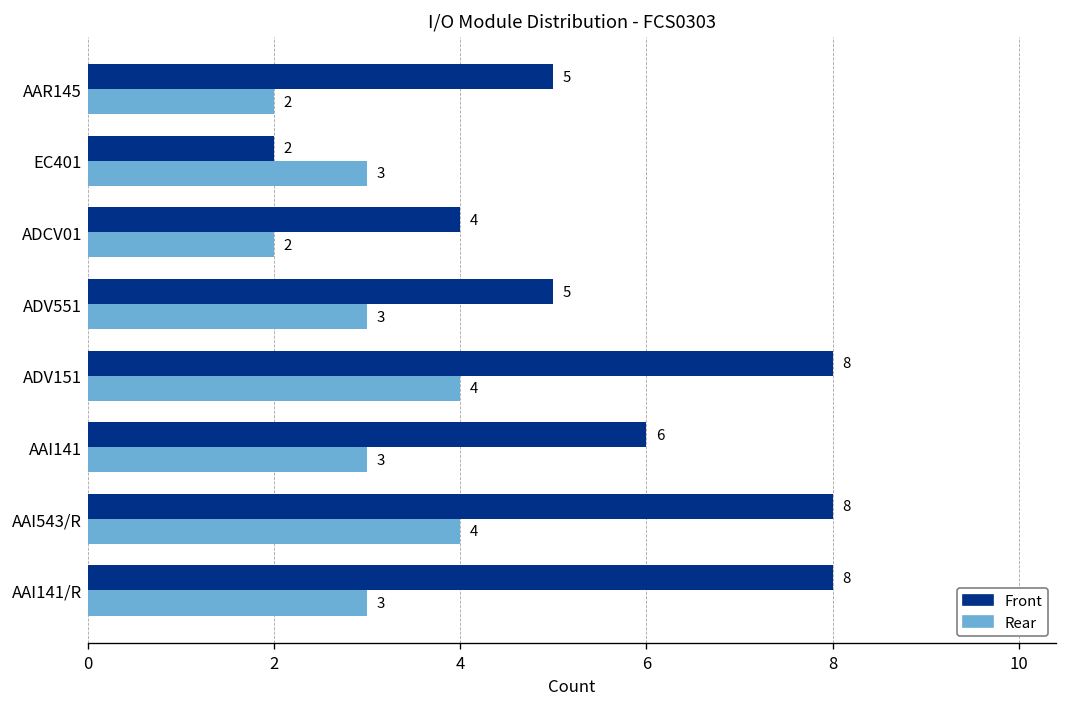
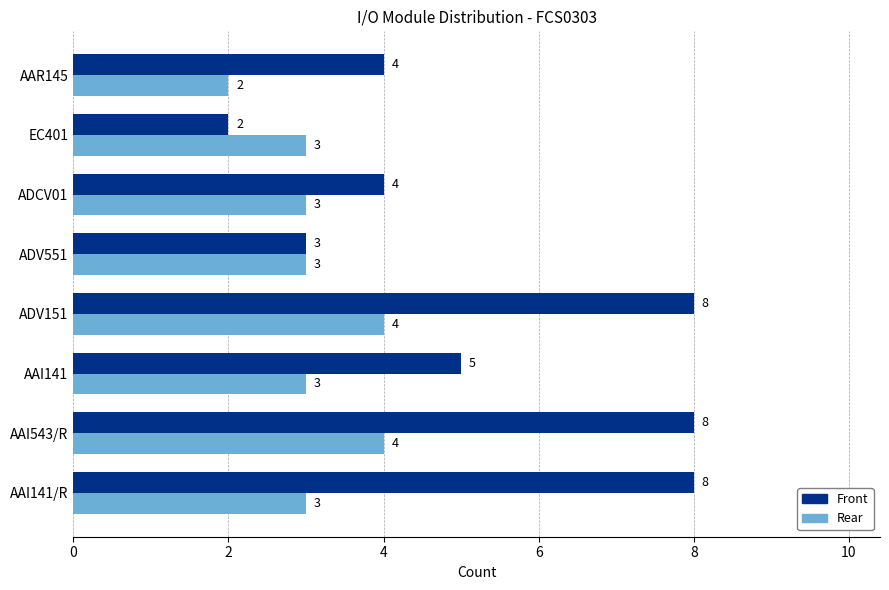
  {
    "Front": {
-     "AAR145": 5,
+     "AAR145": 4,
      "EC401": 2,
      "ADCV01": 4,
-     "ADV551": 5,
+     "ADV551": 3,
      "ADV151": 8,
-     "AAI141": 6,
+     "AAI141": 5,
      "AAI543/R": 8,
      "AAI141/R": 8
    },
    "Rear": {
      "AAR145": 2,
      "EC401": 3,
-     "ADCV01": 2,
+     "ADCV01": 3,
      "ADV551": 3,
      "ADV151": 4,
      "AAI141": 3,
      "AAI543/R": 4,
      "AAI141/R": 3
    }
  }
